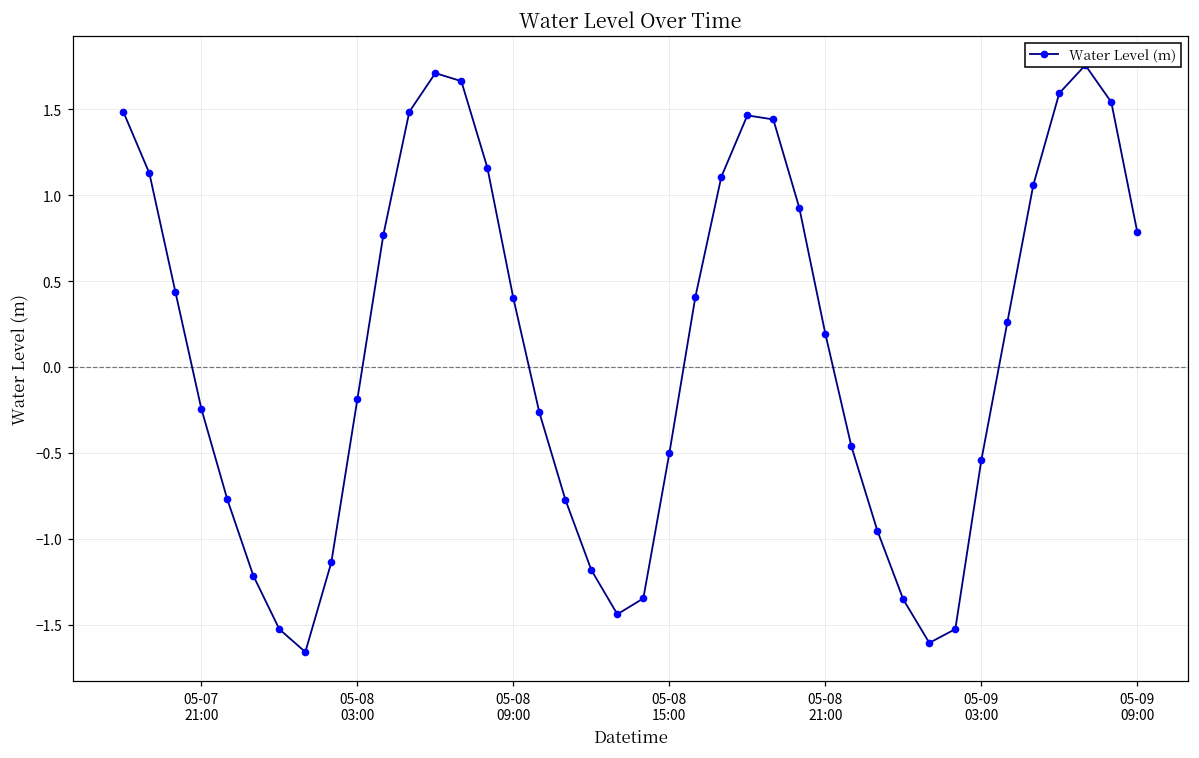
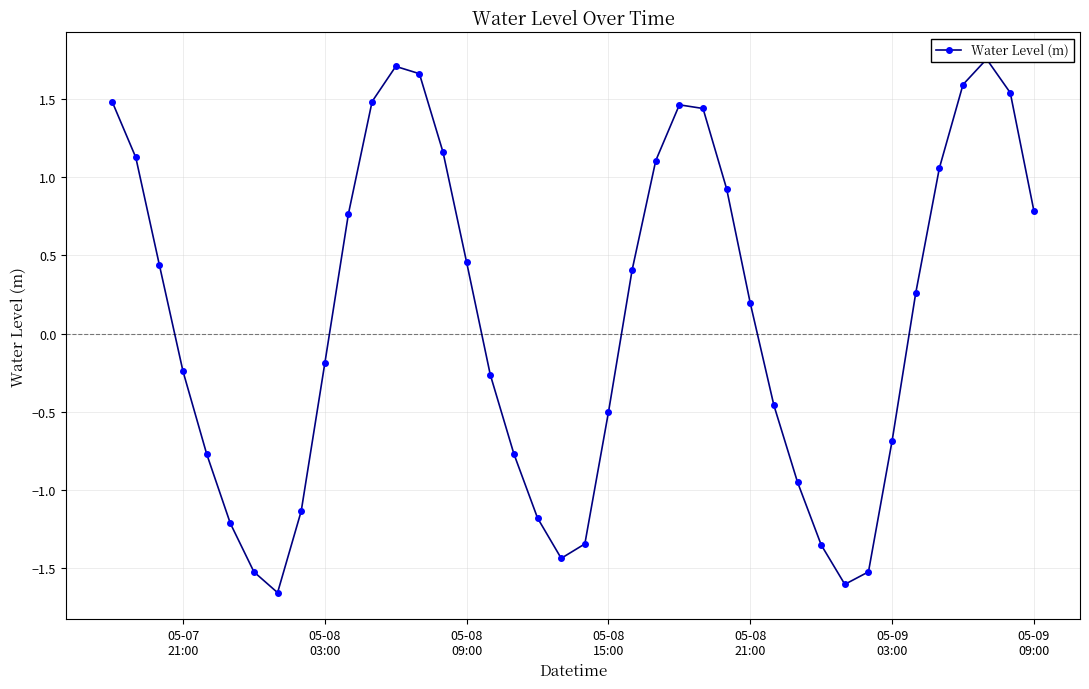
  {
    "05-07 21:00": -0.24,
    "05-08 03:00": -0.19,
-   "05-08 09:00": 0.40,
+   "05-08 09:00": 0.45,
    "05-08 15:00": -0.50,
    "05-08 21:00": 0.19,
-   "05-09 03:00": -0.54,
+   "05-09 03:00": -0.69,
    "05-09 09:00": 0.78
  }
